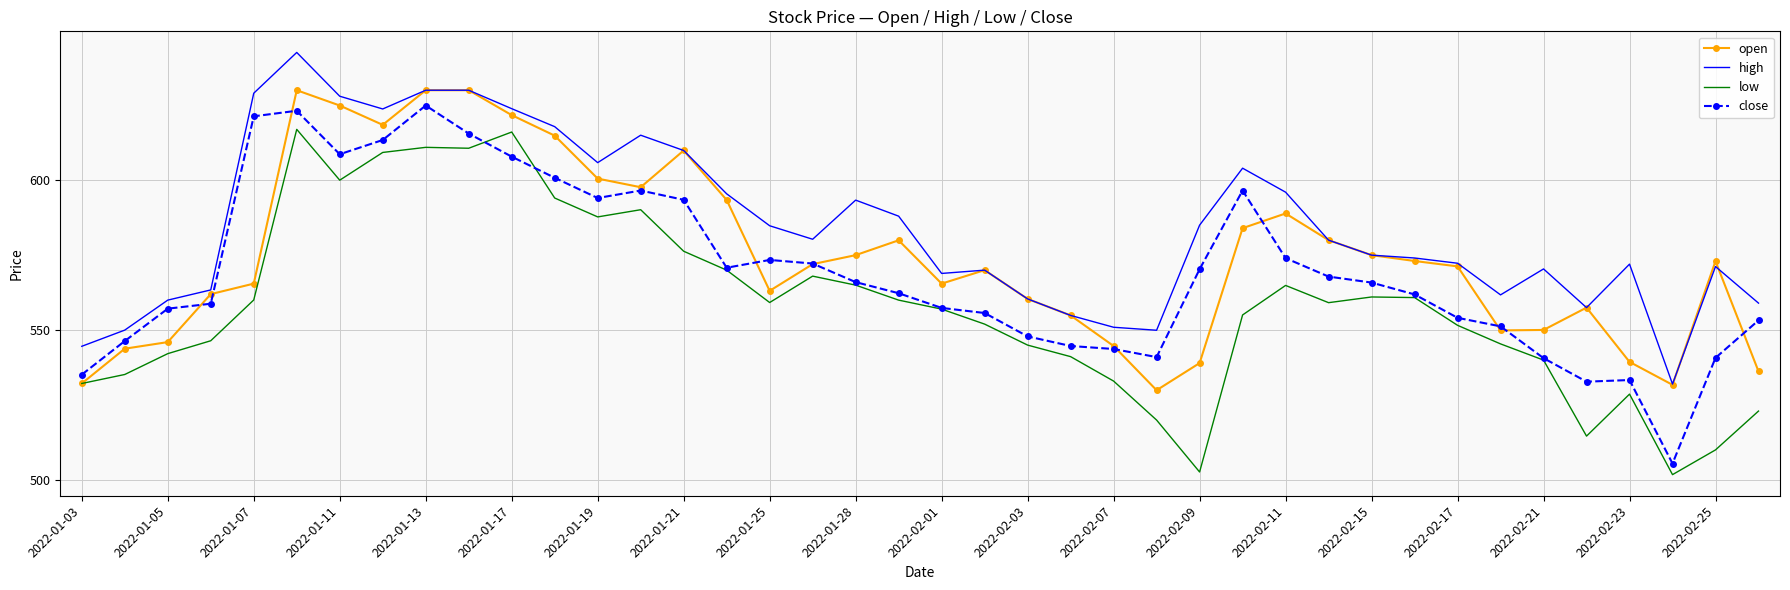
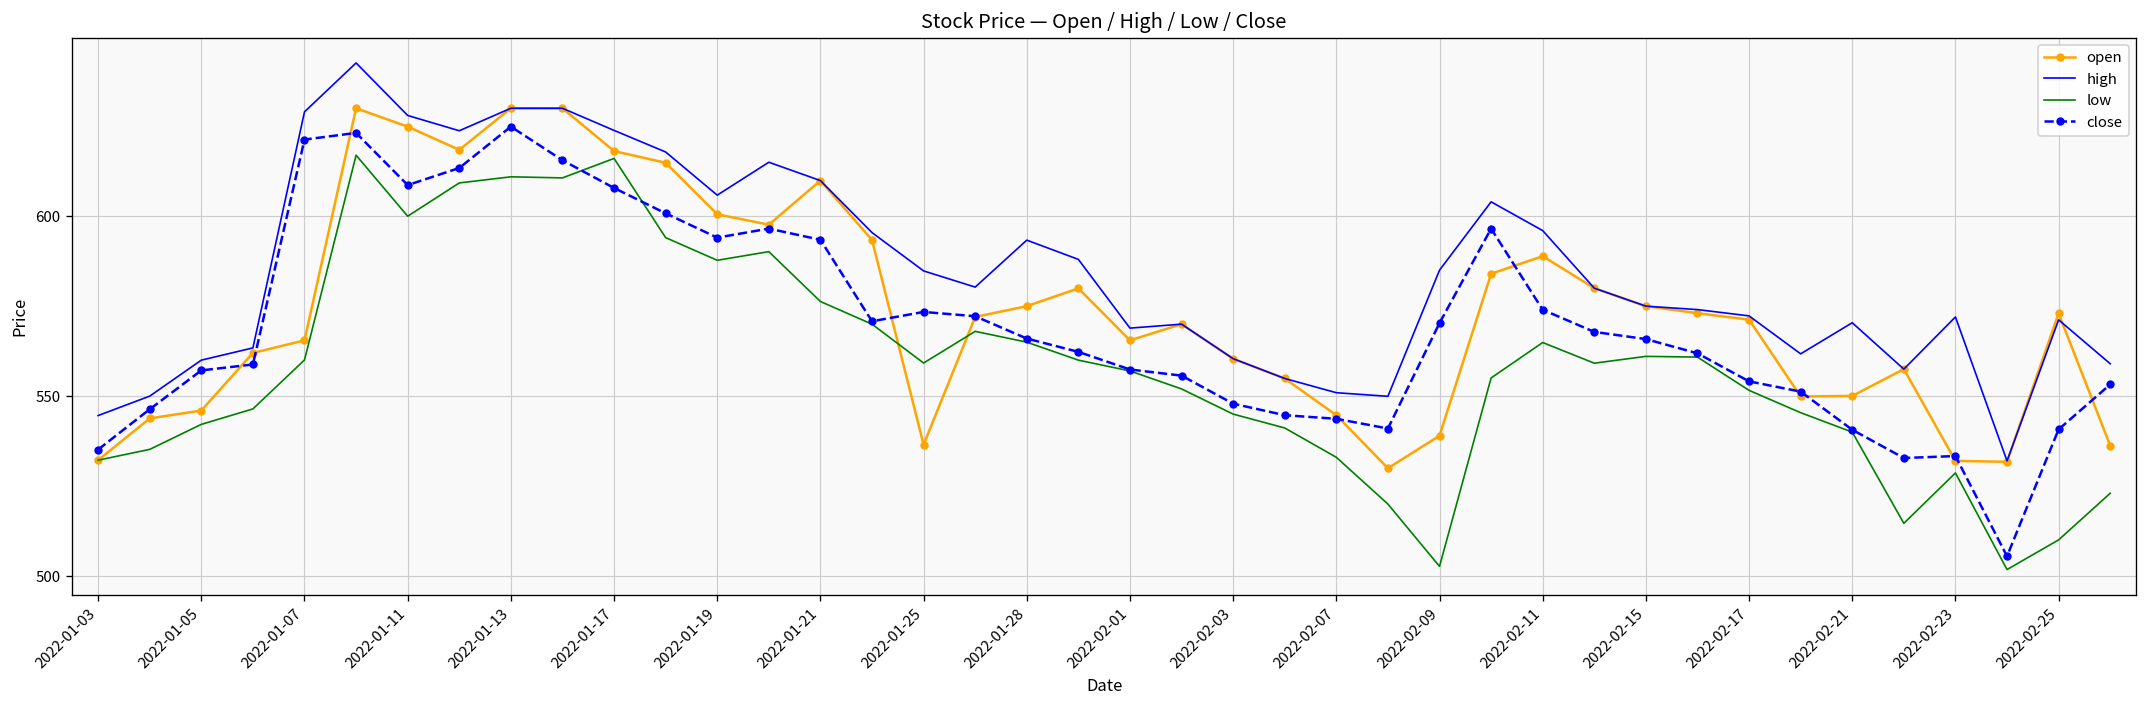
  {
    "open": {
      "2022-01-05": 546,
      "2022-01-07": 566,
      "2022-01-11": 625,
-     "2022-01-17": 622,
+     "2022-01-17": 618,
      "2022-01-19": 601,
-     "2022-01-25": 563,
+     "2022-01-25": 537,
      "2022-01-28": 575,
      "2022-02-01": 566,
      "2022-02-07": 545,
      "2022-02-09": 539,
      "2022-02-11": 589,
      "2022-02-17": 571,
      "2022-02-21": 550,
-     "2022-02-23": 539,
+     "2022-02-23": 532,
      "2022-02-25": 573
    },
    "low": {
      "2022-01-05": 542,
      "2022-01-07": 560,
      "2022-01-11": 600,
      "2022-01-13": 611,
      "2022-01-17": 616,
      "2022-01-19": 588,
      "2022-01-21": 576,
      "2022-01-25": 559,
      "2022-01-28": 565,
      "2022-02-03": 545,
      "2022-02-07": 533,
      "2022-02-09": 503,
      "2022-02-11": 565,
      "2022-02-15": 561,
      "2022-02-17": 552,
      "2022-02-23": 529,
      "2022-02-25": 510
    }
  }
